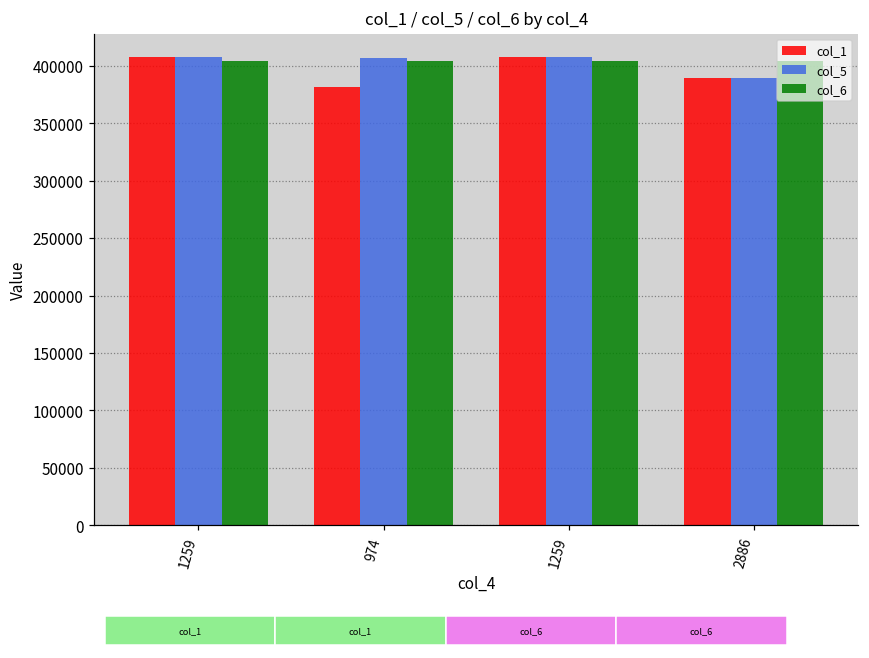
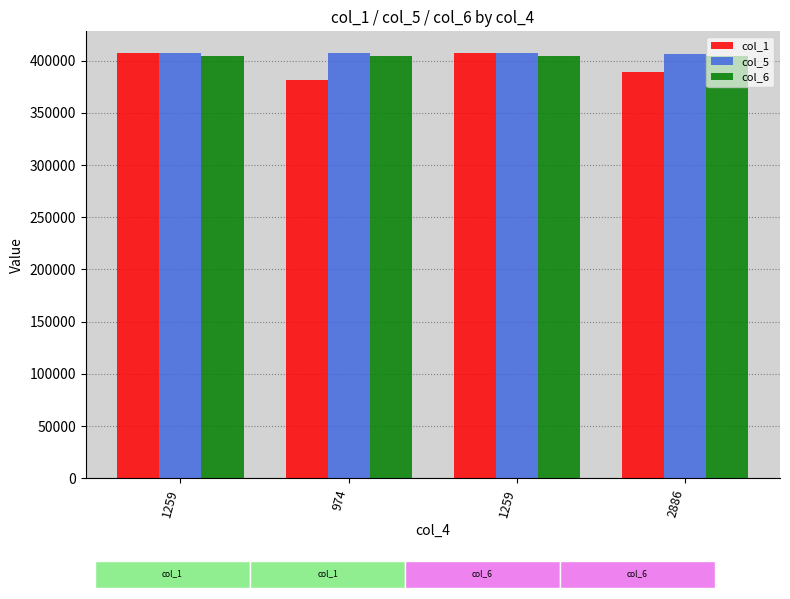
  {
    "col_1 / col_5 / col_6 by col_4": {
      "col_1": {
        "974": 382000,
        "2886": 389000
      },
      "col_5": {
        "974": 407000,
-       "2886": 389000
+       "2886": 406000
      },
      "col_6": {
        "974": 404000
      }
    }
  }
